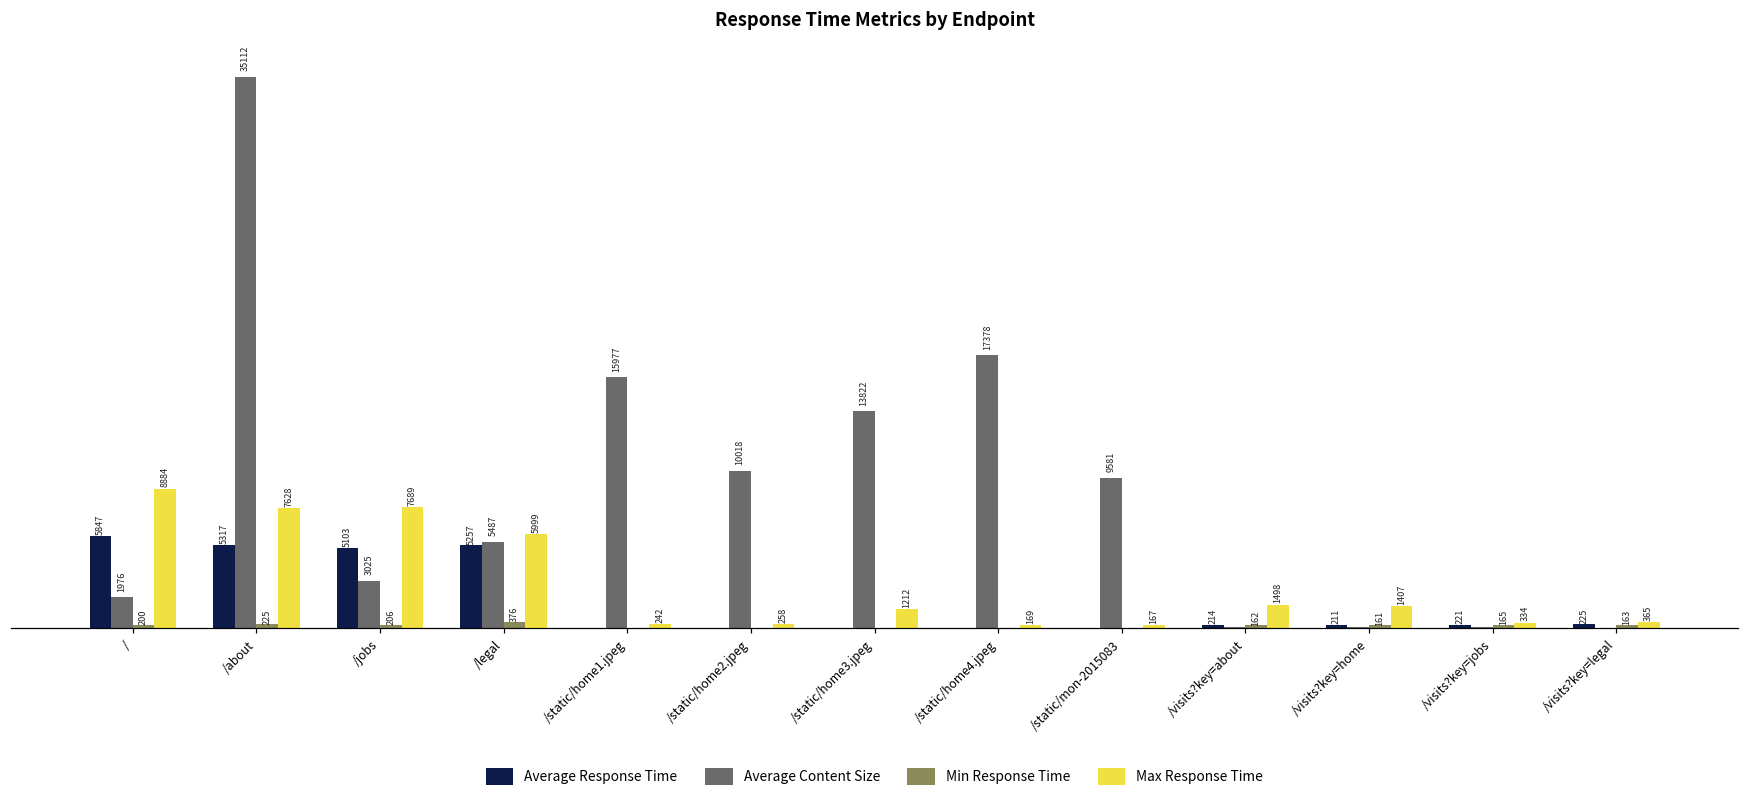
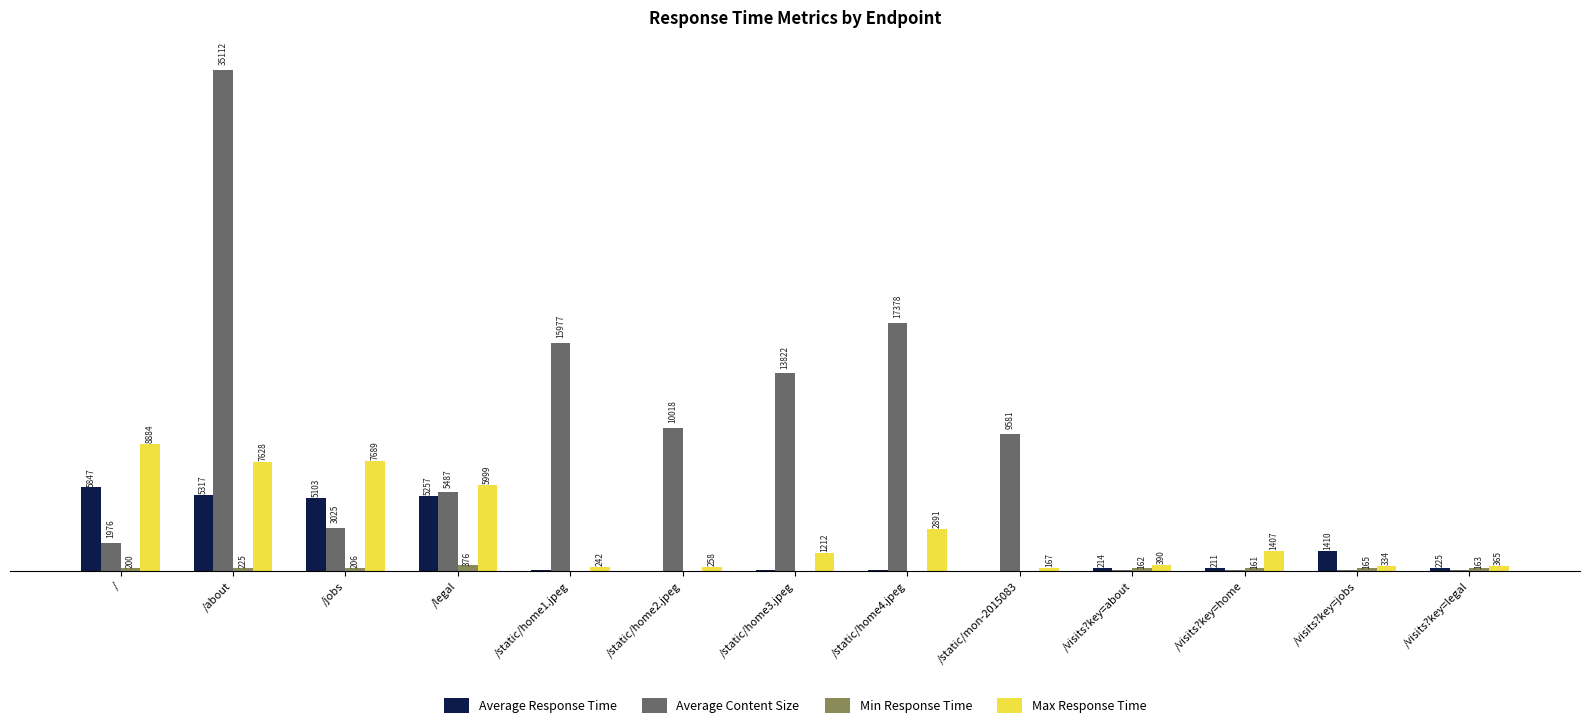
  {
    "Average Response Time": {
      "/": 5847,
      "/about": 5317,
      "/jobs": 5103,
      "/legal": 5257,
      "/visits?key=about": 214,
      "/visits?key=home": 211,
-     "/visits?key=jobs": 221,
+     "/visits?key=jobs": 1410,
      "/visits?key=legal": 225
    },
    "Max Response Time": {
      "/": 8884,
      "/about": 7628,
      "/jobs": 7689,
      "/legal": 5999,
      "/static/home1.jpeg": 242,
      "/static/home2.jpeg": 258,
      "/static/home3.jpeg": 1212,
-     "/static/home4.jpeg": 169,
+     "/static/home4.jpeg": 2891,
      "/static/mon-2015083": 167,
-     "/visits?key=about": 1498,
+     "/visits?key=about": 390,
      "/visits?key=home": 1407,
      "/visits?key=jobs": 334,
      "/visits?key=legal": 365
    }
  }
